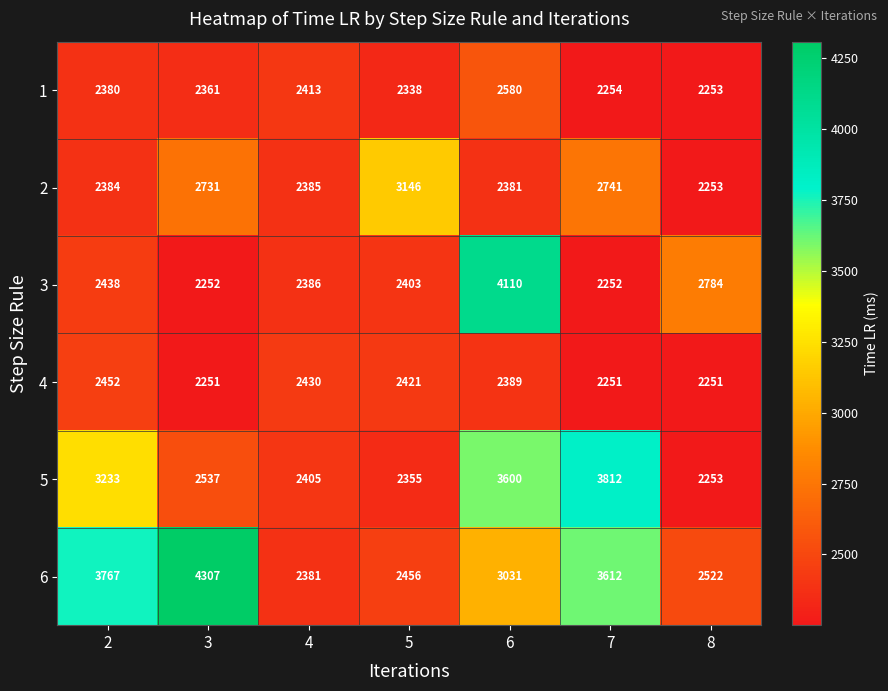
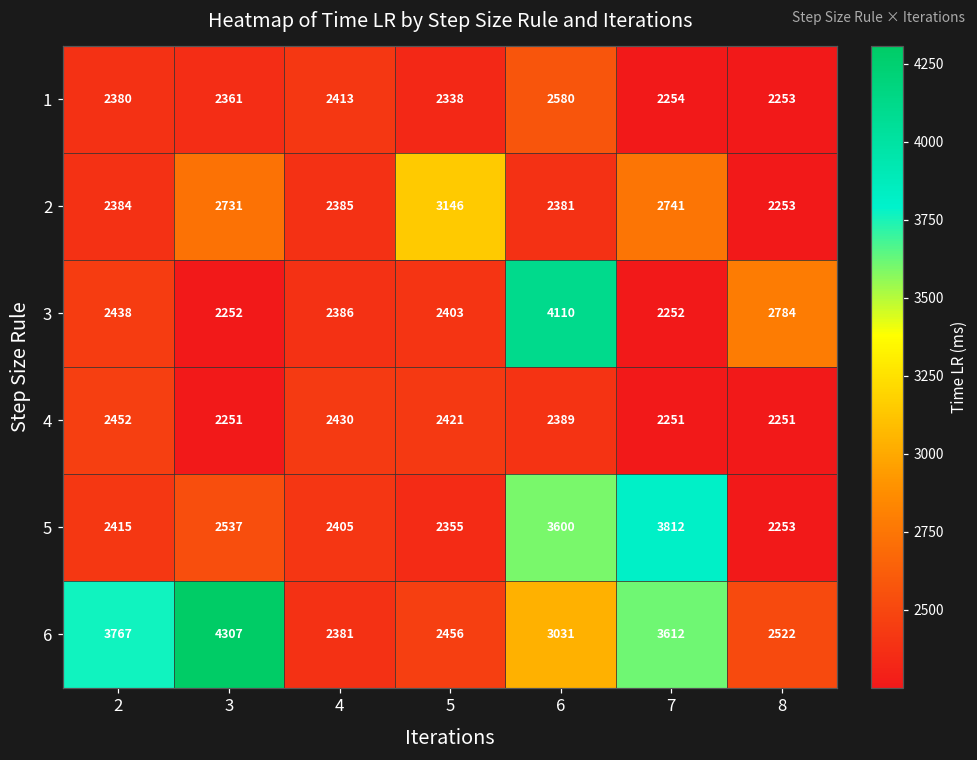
  {
    "1": {
      "2": 2380,
      "3": 2361,
      "4": 2413,
      "5": 2338,
      "6": 2580,
      "7": 2254,
      "8": 2253
    },
    "2": {
      "2": 2384,
      "3": 2731,
      "4": 2385,
      "5": 3146,
      "6": 2381,
      "7": 2741,
      "8": 2253
    },
    "3": {
      "2": 2438,
      "3": 2252,
      "4": 2386,
      "5": 2403,
      "6": 4110,
      "7": 2252,
      "8": 2784
    },
    "4": {
      "2": 2452,
      "3": 2251,
      "4": 2430,
      "5": 2421,
      "6": 2389,
      "7": 2251,
      "8": 2251
    },
    "5": {
-     "2": 3233,
+     "2": 2415,
      "3": 2537,
      "4": 2405,
      "5": 2355,
      "6": 3600,
      "7": 3812,
      "8": 2253
    },
    "6": {
      "2": 3767,
      "3": 4307,
      "4": 2381,
      "5": 2456,
      "6": 3031,
      "7": 3612,
      "8": 2522
    }
  }
